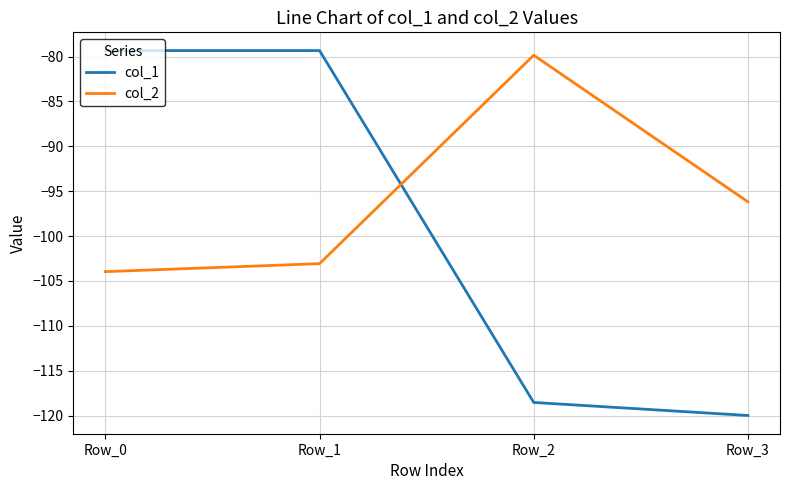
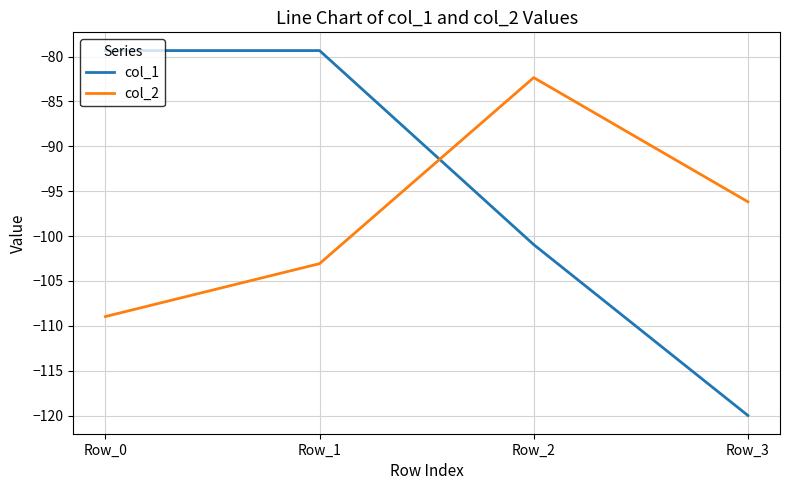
  {
    "col_1": {
      "Row_1": -79,
-     "Row_2": -119,
+     "Row_2": -101,
      "Row_3": -120
    },
    "col_2": {
-     "Row_0": -104,
+     "Row_0": -109,
      "Row_1": -103,
-     "Row_2": -80,
+     "Row_2": -82,
      "Row_3": -96
    }
  }
